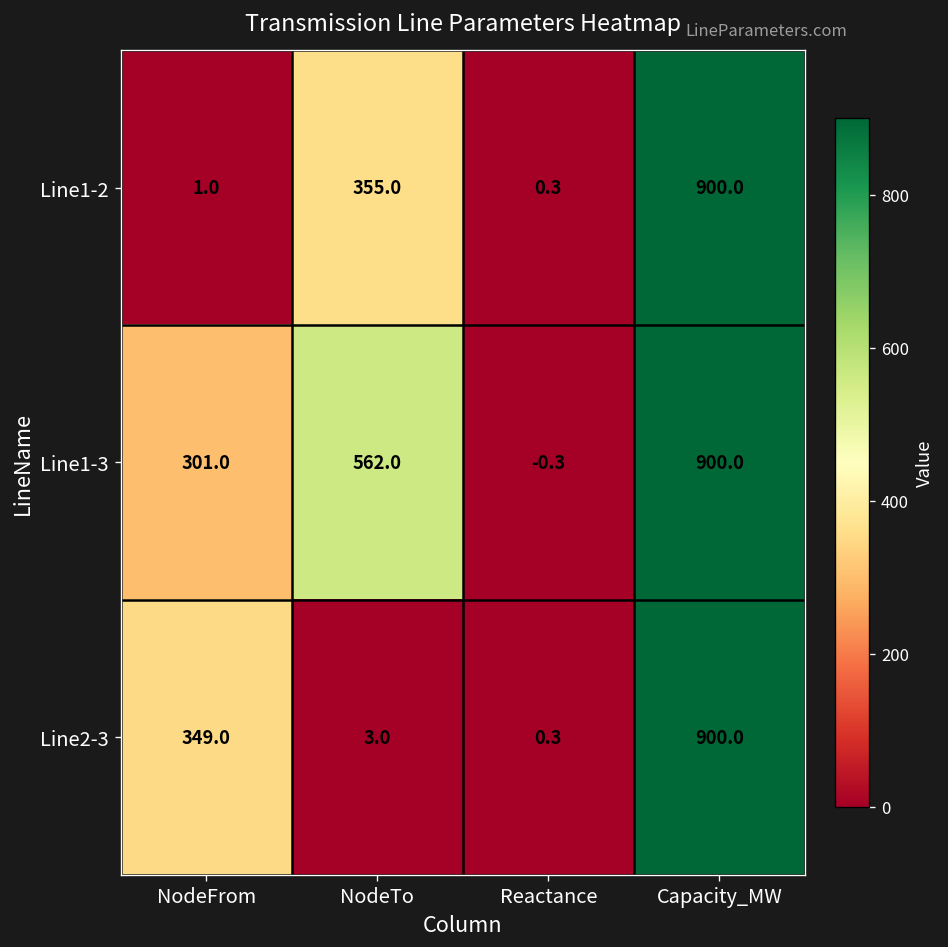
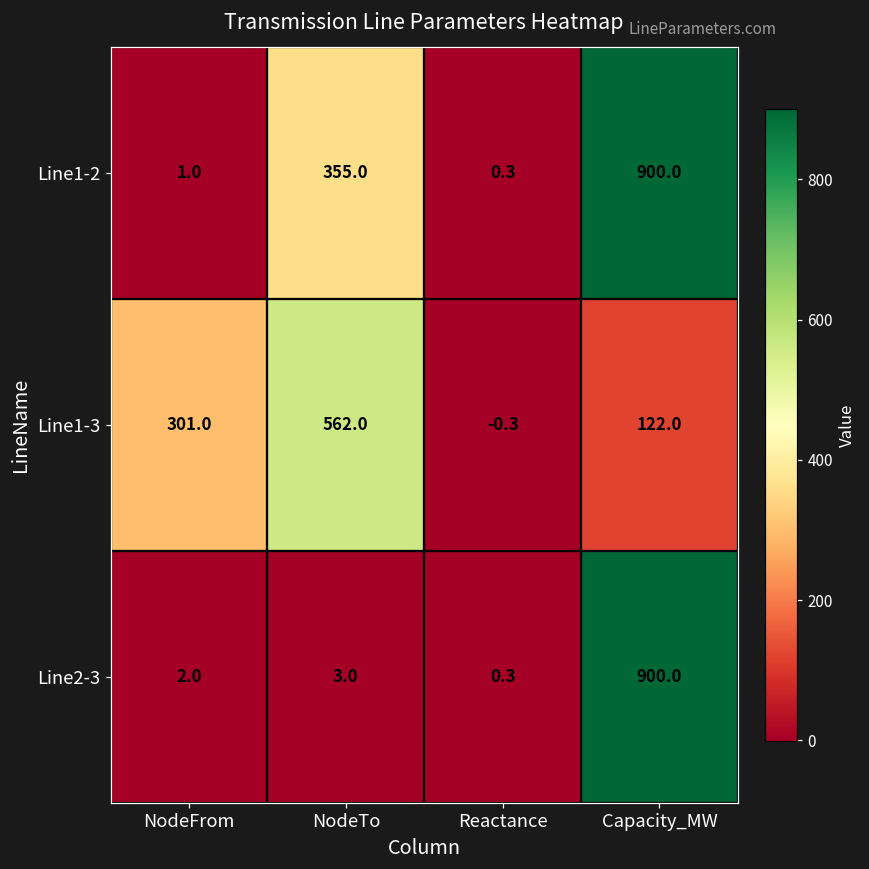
  {
    "Line1-2": {
      "NodeFrom": 1.0,
      "NodeTo": 355.0,
      "Reactance": 0.3,
      "Capacity_MW": 900.0
    },
    "Line1-3": {
      "NodeFrom": 301.0,
      "NodeTo": 562.0,
      "Reactance": -0.3,
-     "Capacity_MW": 900.0
+     "Capacity_MW": 122.0
    },
    "Line2-3": {
-     "NodeFrom": 349.0,
+     "NodeFrom": 2.0,
      "NodeTo": 3.0,
      "Reactance": 0.3,
      "Capacity_MW": 900.0
    }
  }
